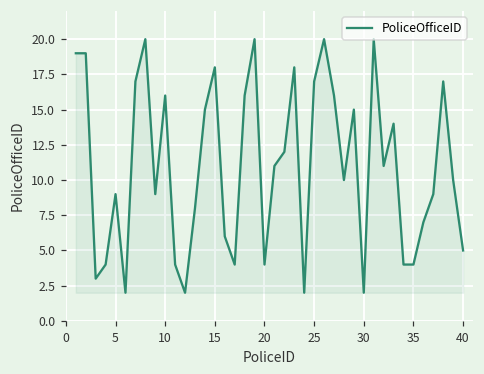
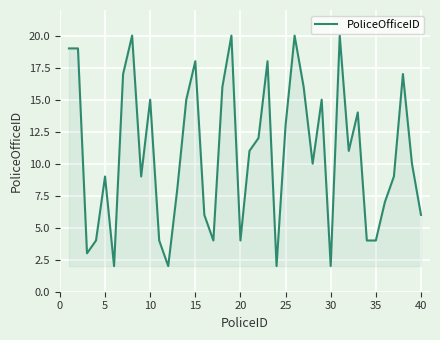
  {
    "5": 9,
-   "10": 16,
+   "10": 15,
    "15": 18,
    "20": 4,
-   "25": 17,
+   "25": 13,
    "30": 2,
    "35": 4,
-   "40": 5
+   "40": 6
  }
